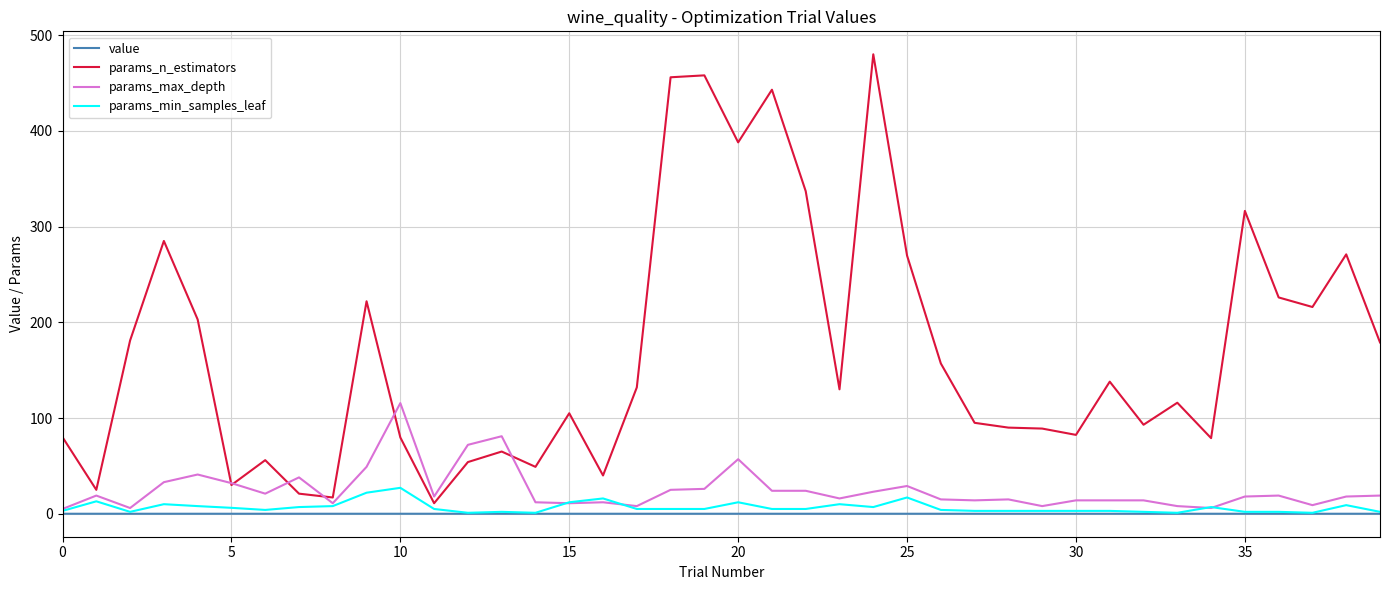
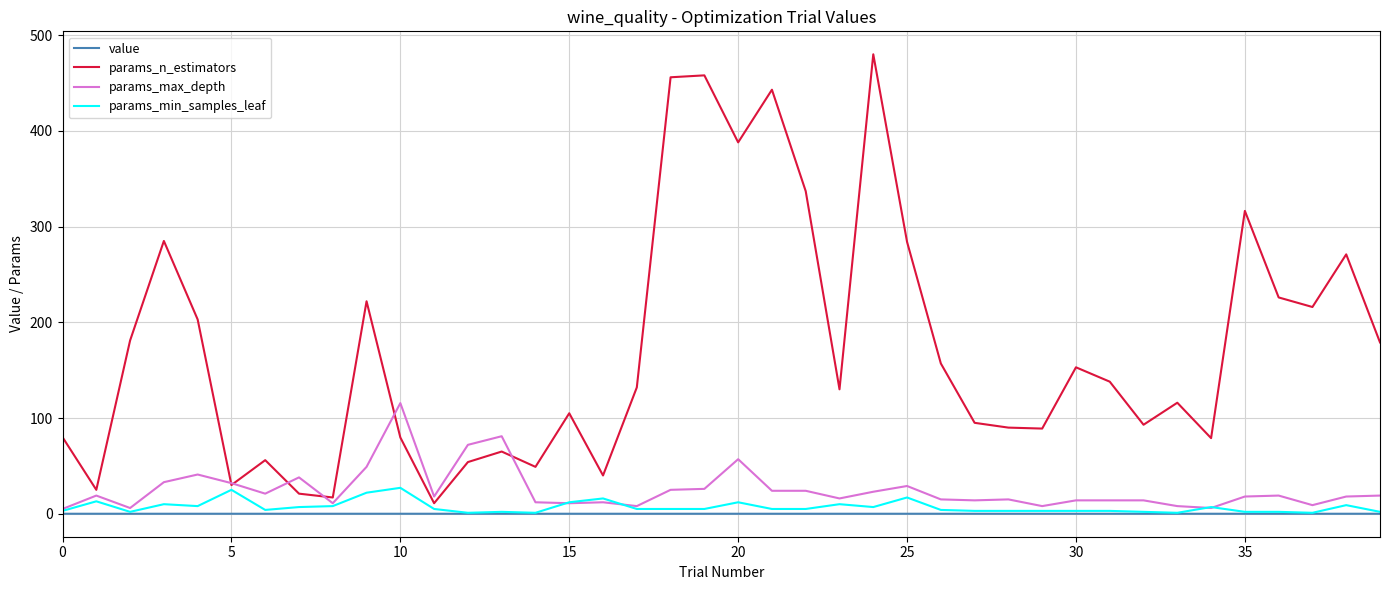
  {
    "value": {
      "0": 0,
      "5": 0,
      "10": 0,
      "15": 0,
      "20": 0,
      "25": 0,
      "30": 0
    },
    "params_n_estimators": {
      "0": 80,
      "10": 80,
      "15": 110,
      "20": 390,
-     "25": 270,
-     "30": 80,
+     "25": 280,
+     "30": 150,
      "35": 320
    },
    "params_max_depth": {
      "10": 120,
      "20": 60,
      "25": 30,
      "30": 10,
      "35": 20
    },
    "params_min_samples_leaf": {
-     "5": 10,
+     "5": 30,
      "10": 30,
      "20": 10,
      "25": 20,
      "30": 0
    }
  }
